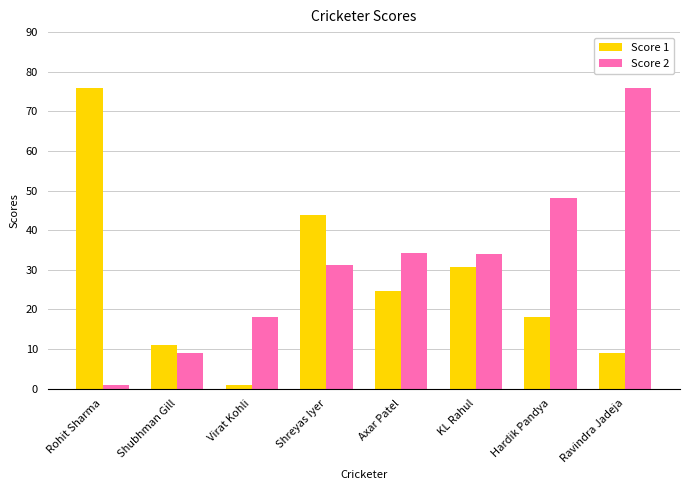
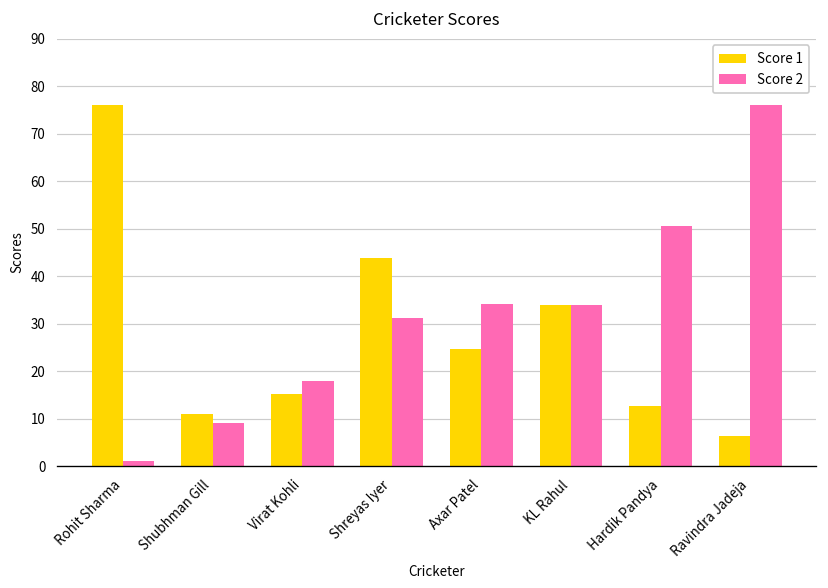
  {
    "Score 1": {
      "Rohit Sharma": 76,
      "Shubhman Gill": 11,
-     "Virat Kohli": 1,
+     "Virat Kohli": 15,
      "Shreyas Iyer": 44,
      "Axar Patel": 25,
-     "KL Rahul": 31,
-     "Hardik Pandya": 18,
-     "Ravindra Jadeja": 9
+     "KL Rahul": 34,
+     "Hardik Pandya": 13,
+     "Ravindra Jadeja": 6
    },
    "Score 2": {
      "Rohit Sharma": 1,
      "Shubhman Gill": 9,
      "Virat Kohli": 18,
      "Shreyas Iyer": 31,
      "Axar Patel": 34,
      "KL Rahul": 34,
-     "Hardik Pandya": 48,
+     "Hardik Pandya": 51,
      "Ravindra Jadeja": 76
    }
  }
